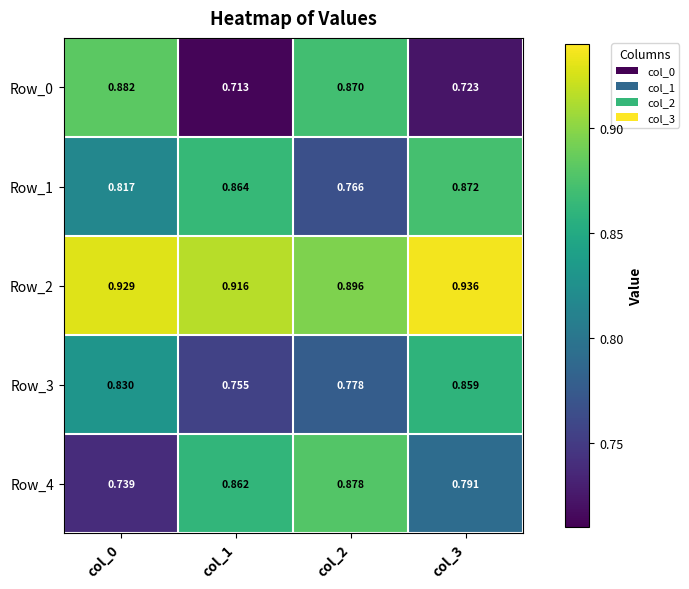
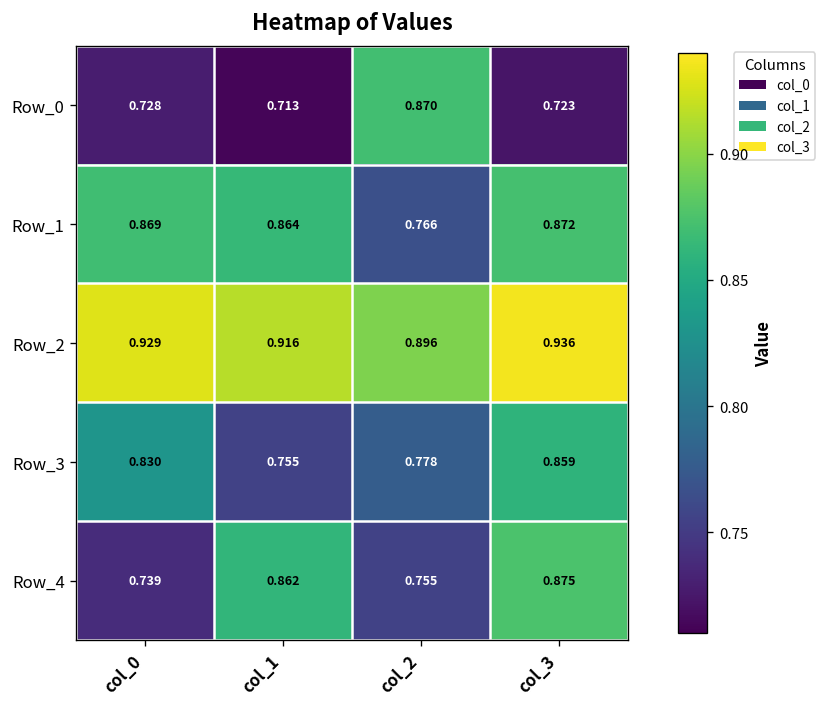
  {
    "Row_0": {
-     "col_0": 0.882,
+     "col_0": 0.728,
      "col_1": 0.713,
      "col_2": 0.870,
      "col_3": 0.723
    },
    "Row_1": {
-     "col_0": 0.817,
+     "col_0": 0.869,
      "col_1": 0.864,
      "col_2": 0.766,
      "col_3": 0.872
    },
    "Row_2": {
      "col_0": 0.929,
      "col_1": 0.916,
      "col_2": 0.896,
      "col_3": 0.936
    },
    "Row_3": {
      "col_0": 0.830,
      "col_1": 0.755,
      "col_2": 0.778,
      "col_3": 0.859
    },
    "Row_4": {
      "col_0": 0.739,
      "col_1": 0.862,
-     "col_2": 0.878,
-     "col_3": 0.791
+     "col_2": 0.755,
+     "col_3": 0.875
    }
  }
